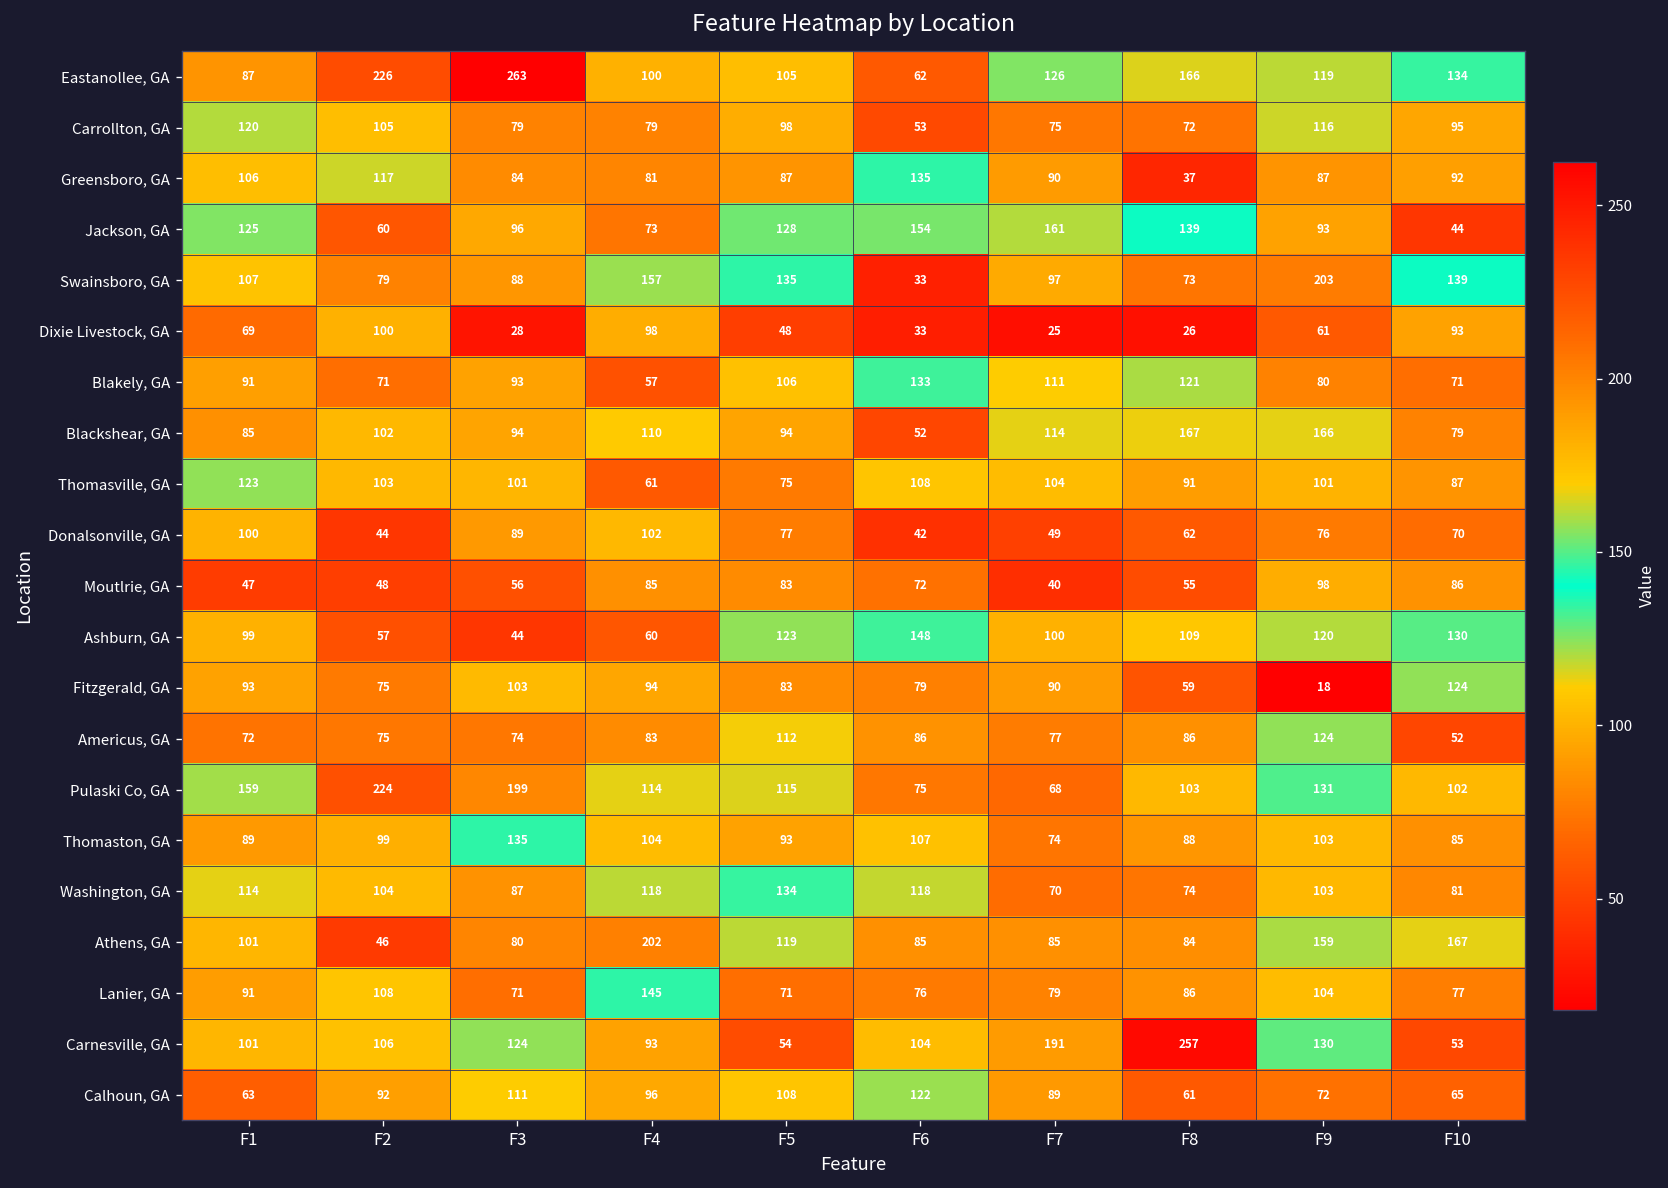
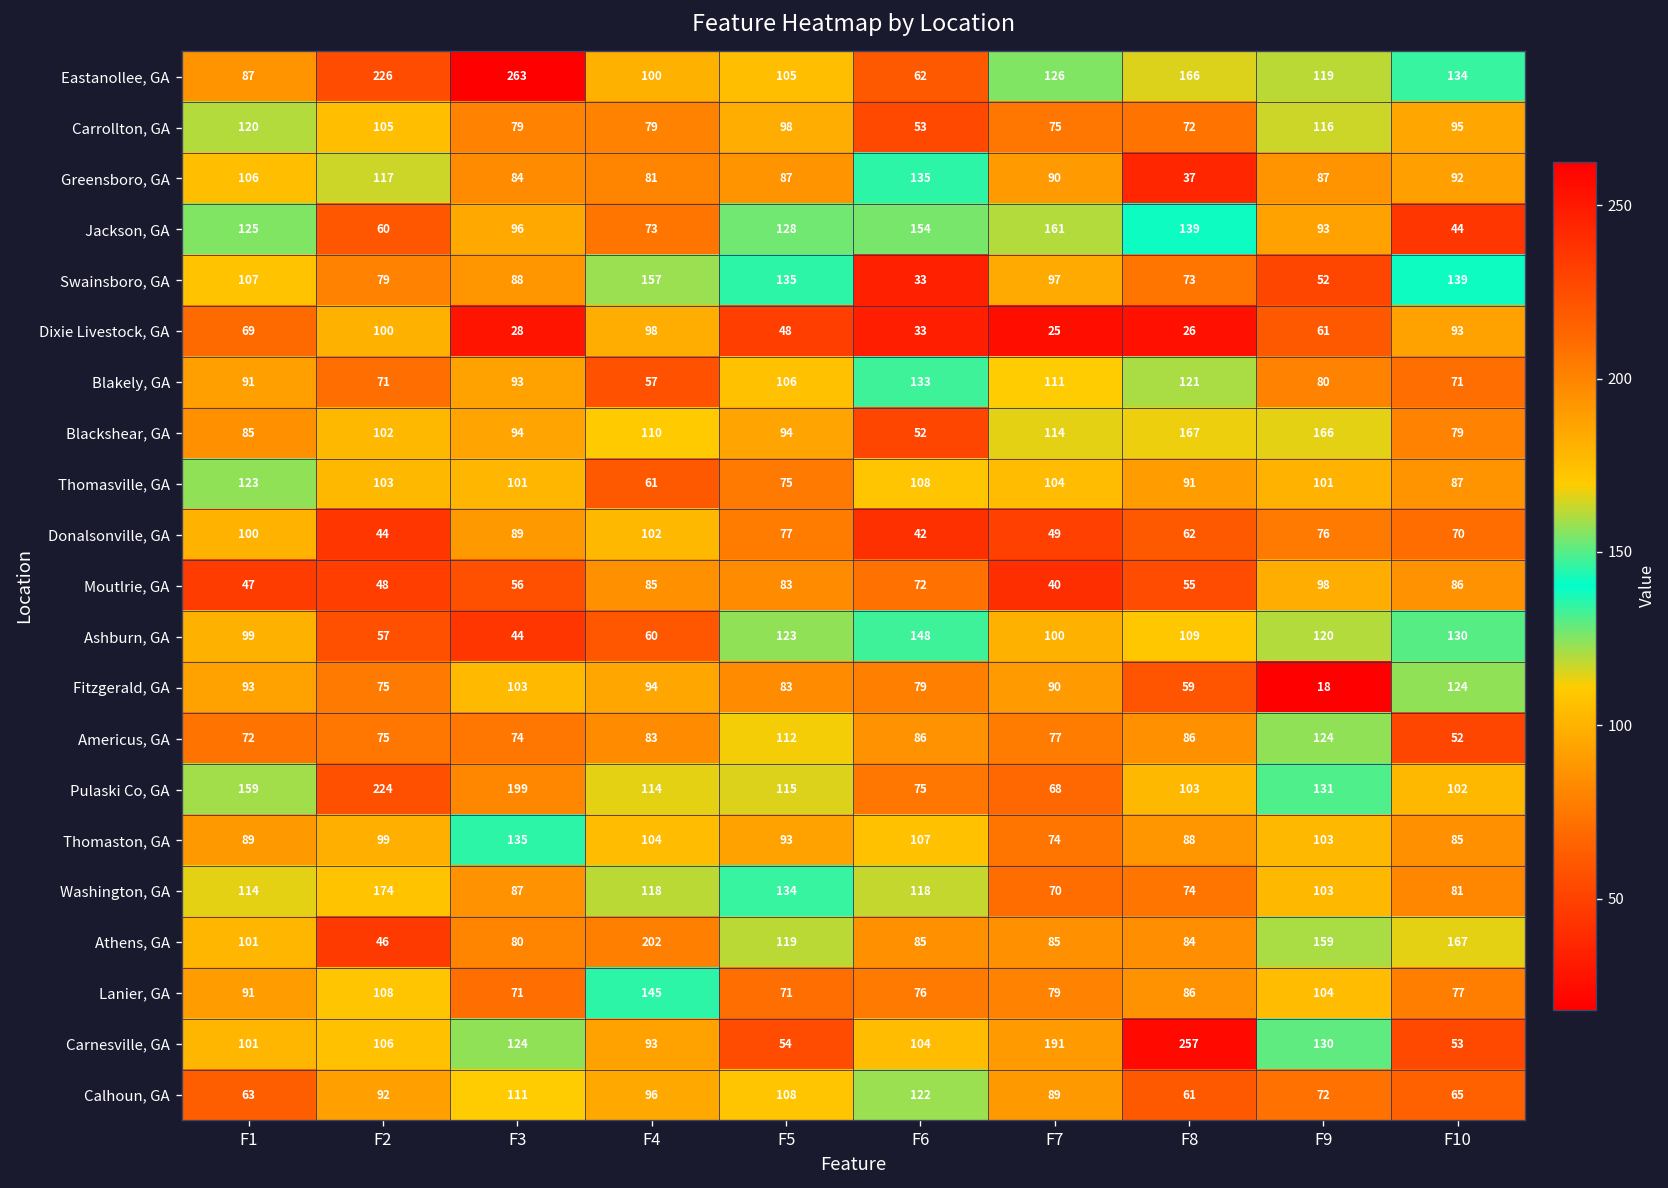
  {
    "Swainsboro, GA": {
      "F1": 107,
      "F2": 79,
      "F3": 88,
      "F4": 157,
      "F5": 135,
      "F6": 33,
      "F7": 97,
      "F8": 73,
-     "F9": 203,
+     "F9": 52,
      "F10": 139
    },
    "Washington, GA": {
      "F1": 114,
-     "F2": 104,
+     "F2": 174,
      "F3": 87,
      "F4": 118,
      "F5": 134,
      "F6": 118,
      "F7": 70,
      "F8": 74,
      "F9": 103,
      "F10": 81
    }
  }
